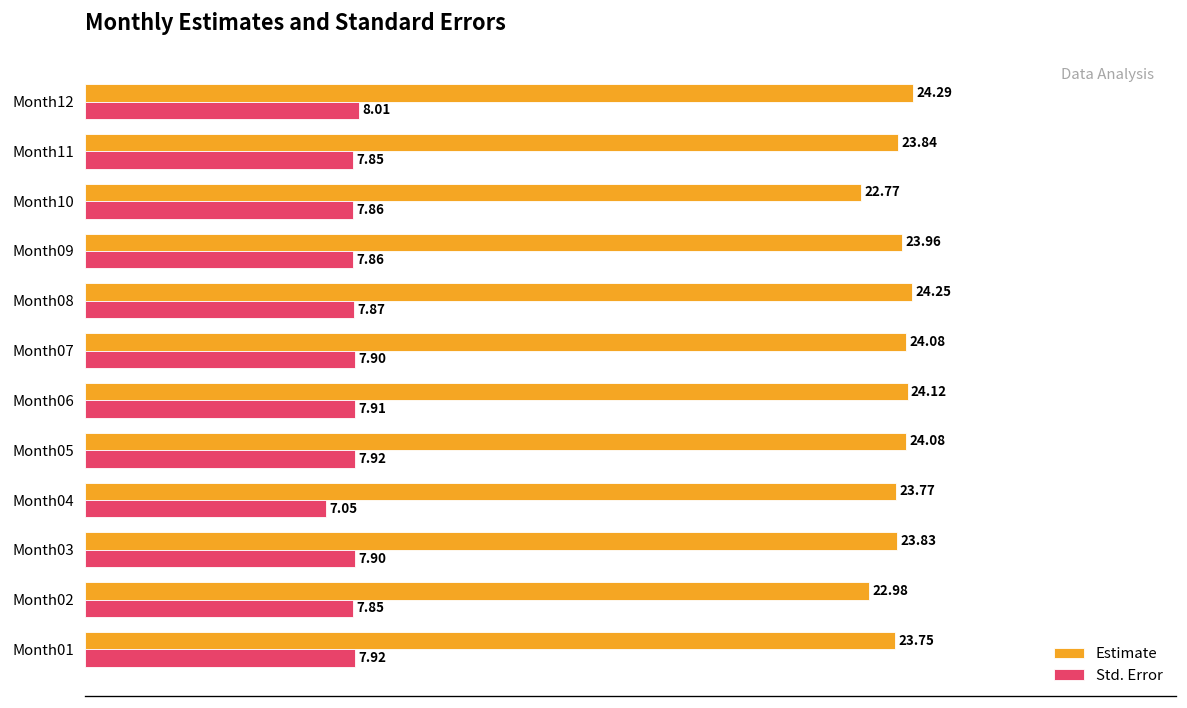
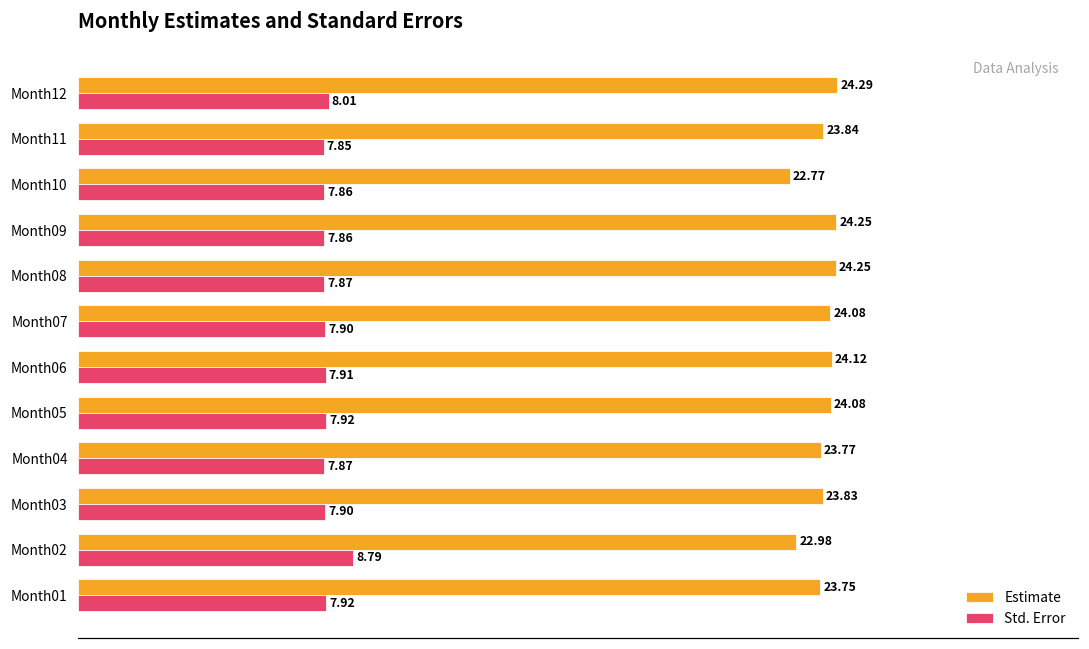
  {
    "Estimate": {
      "Month12": 24.29,
      "Month11": 23.84,
      "Month10": 22.77,
-     "Month09": 23.96,
+     "Month09": 24.25,
      "Month08": 24.25,
      "Month07": 24.08,
      "Month06": 24.12,
      "Month05": 24.08,
      "Month04": 23.77,
      "Month03": 23.83,
      "Month02": 22.98,
      "Month01": 23.75
    },
    "Std. Error": {
      "Month12": 8.01,
      "Month11": 7.85,
      "Month10": 7.86,
      "Month09": 7.86,
      "Month08": 7.87,
      "Month07": 7.90,
      "Month06": 7.91,
      "Month05": 7.92,
-     "Month04": 7.05,
+     "Month04": 7.87,
      "Month03": 7.90,
-     "Month02": 7.85,
+     "Month02": 8.79,
      "Month01": 7.92
    }
  }
